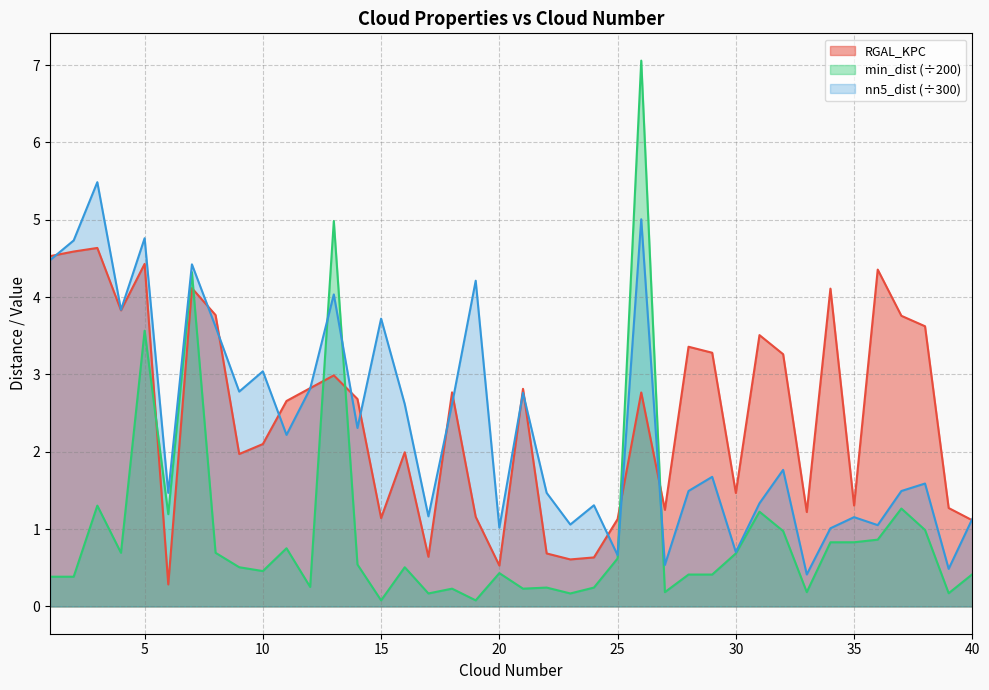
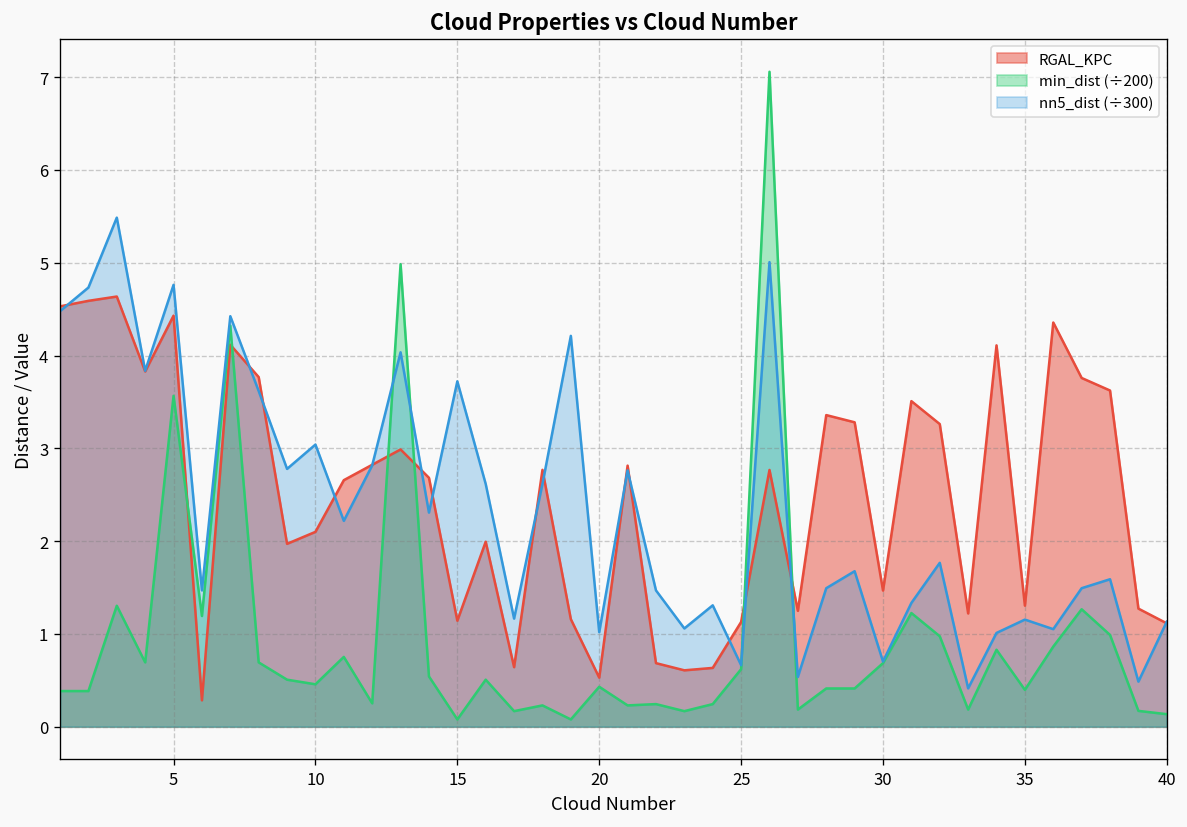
  {
    "RGAL_KPC": {
      "5": 4.4,
      "10": 2.1,
      "15": 1.1,
      "20": 0.5,
      "25": 1.1,
      "30": 1.5,
      "35": 1.3
    },
    "min_dist (÷200)": {
      "5": 3.6,
      "10": 0.5,
      "15": 0.1,
      "20": 0.4,
      "25": 0.6,
-     "35": 0.8,
-     "40": 0.4
+     "35": 0.4,
+     "40": 0.1
    },
    "nn5_dist (÷300)": {
      "5": 4.8,
      "10": 3.0,
      "15": 3.7,
      "20": 1.0,
      "25": 0.7,
      "35": 1.2
    }
  }
